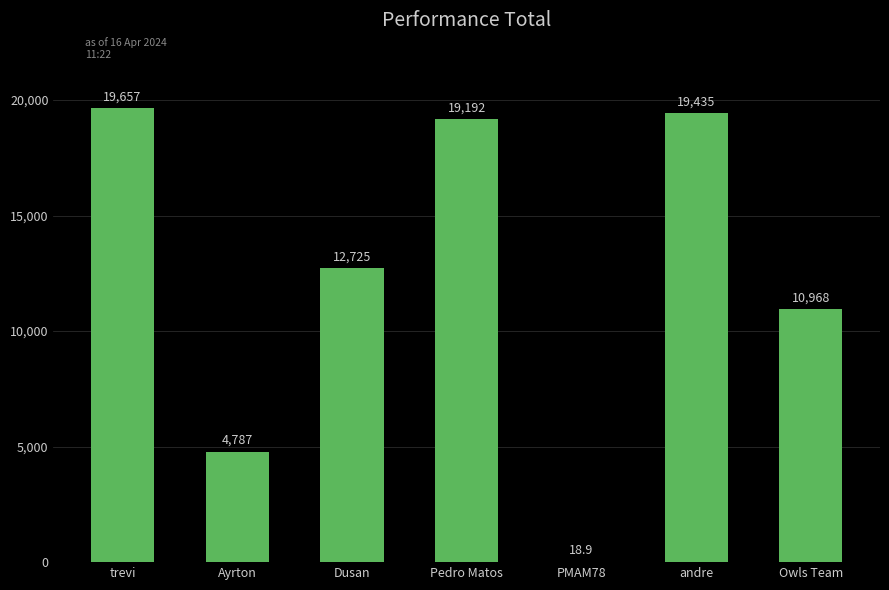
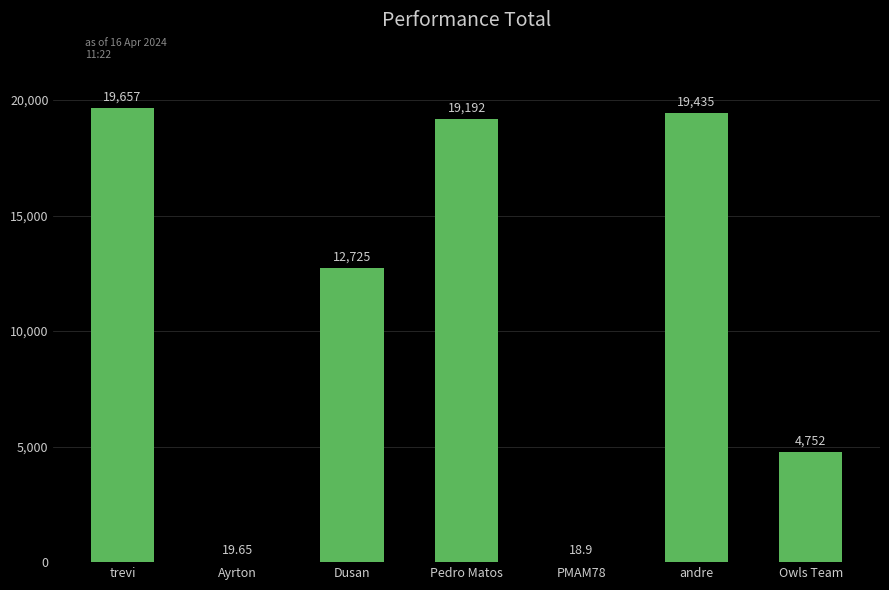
  {
    "trevi": "19,657",
-   "Ayrton": "4,787",
+   "Ayrton": "19.65",
    "Dusan": "12,725",
    "Pedro Matos": "19,192",
    "PMAM78": "18.9",
    "andre": "19,435",
-   "Owls Team": "10,968"
+   "Owls Team": "4,752"
  }
